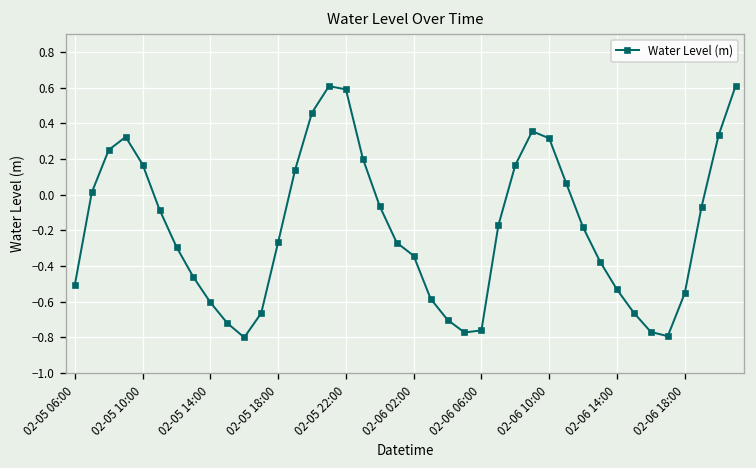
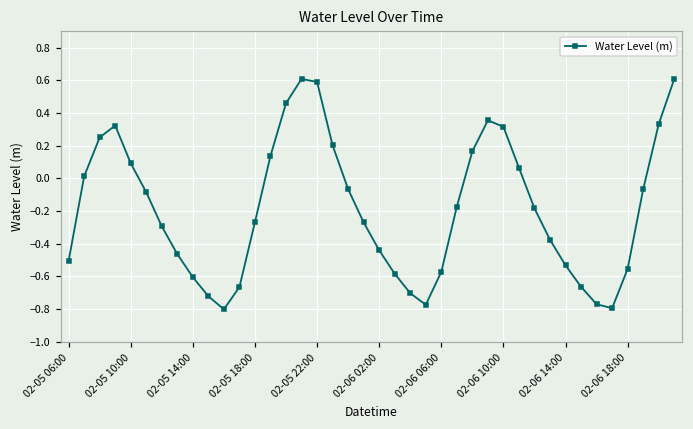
  {
    "02-05 06:00": -0.50,
-   "02-05 10:00": 0.17,
+   "02-05 10:00": 0.09,
    "02-05 14:00": -0.60,
    "02-05 18:00": -0.27,
    "02-05 22:00": 0.59,
-   "02-06 02:00": -0.34,
-   "02-06 06:00": -0.76,
+   "02-06 02:00": -0.44,
+   "02-06 06:00": -0.57,
    "02-06 10:00": 0.32,
    "02-06 14:00": -0.53,
    "02-06 18:00": -0.55
  }
